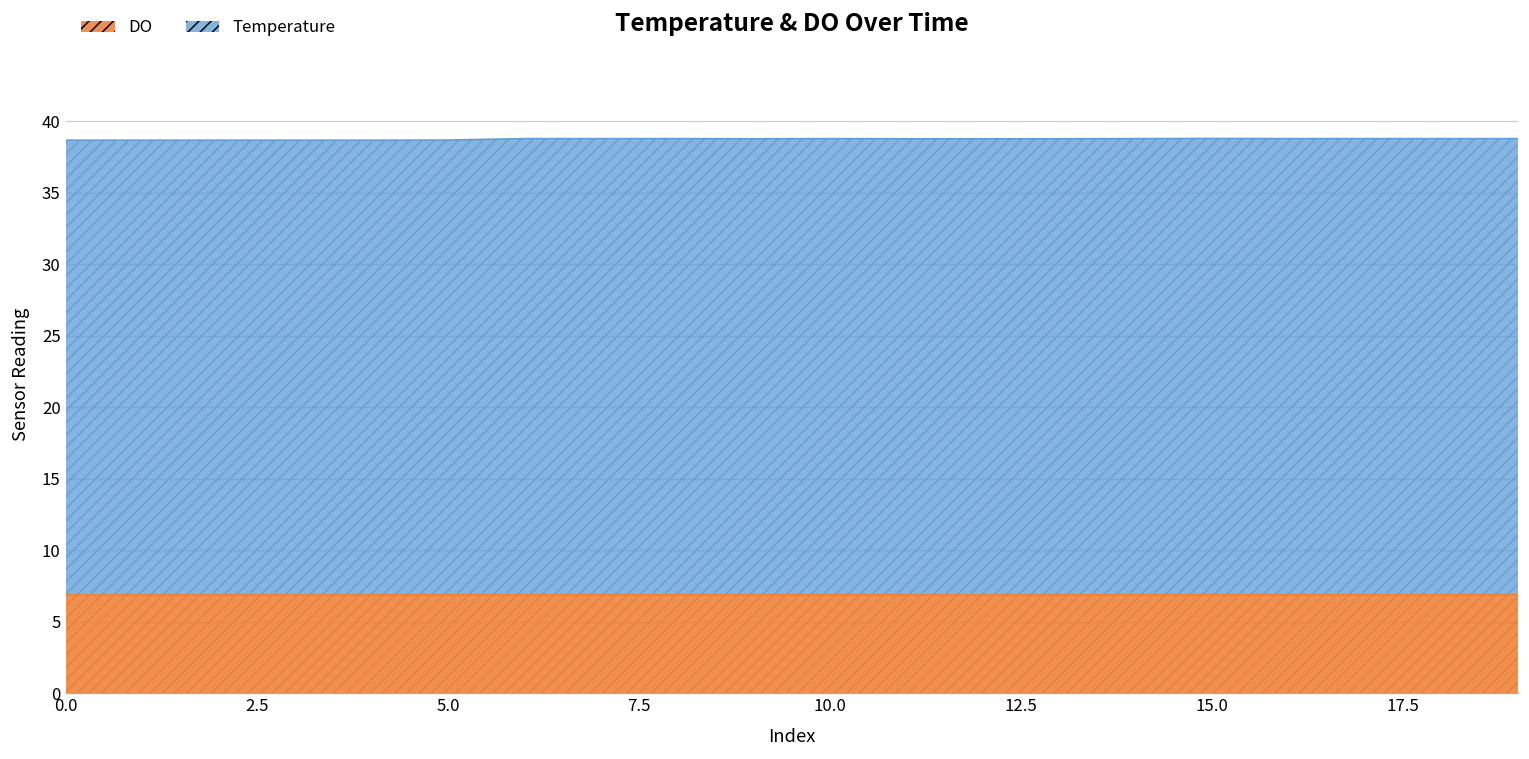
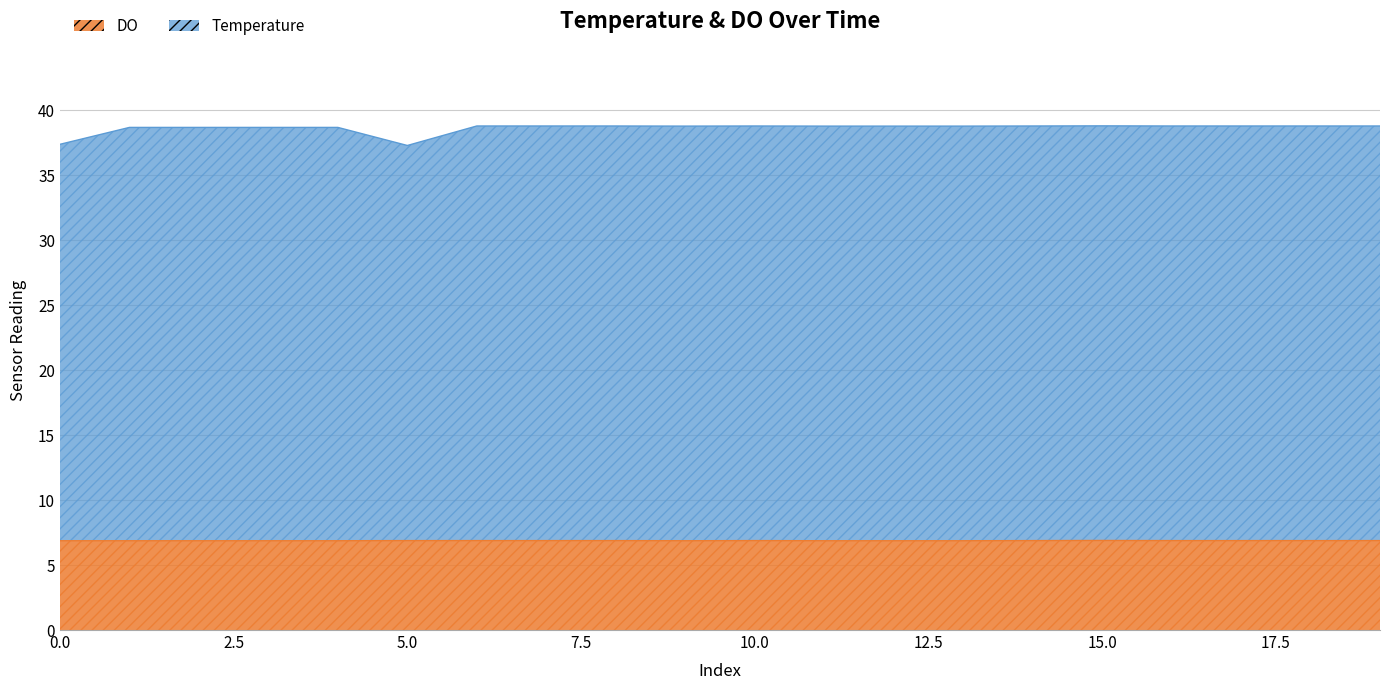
  {
    "DO": {
      "0.0": 6.9,
      "5.0": 6.9,
      "10.0": 6.9,
      "15.0": 6.9
    },
    "Temperature": {
-     "0.0": 31.8,
-     "5.0": 31.8,
+     "0.0": 30.5,
+     "5.0": 30.4,
      "10.0": 31.9,
      "15.0": 31.9
    }
  }
